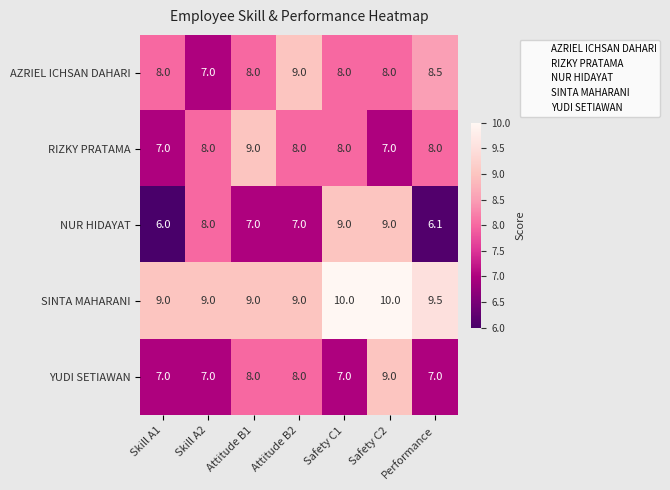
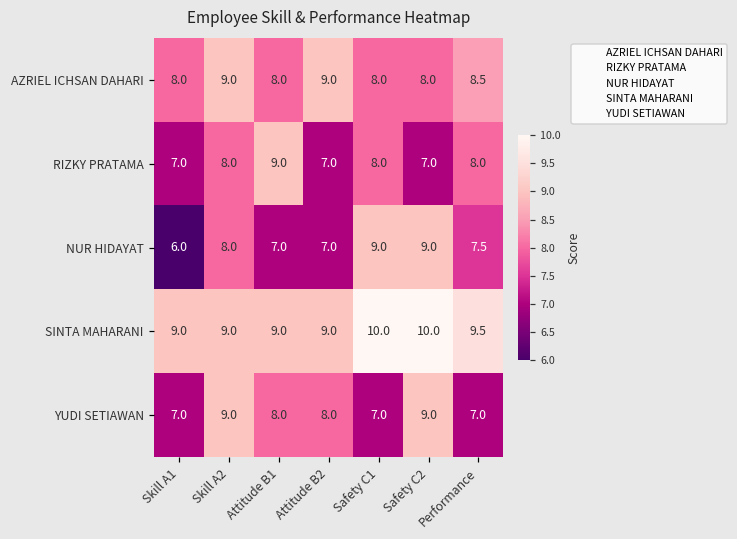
  {
    "AZRIEL ICHSAN DAHARI": {
      "Skill A1": 8.0,
-     "Skill A2": 7.0,
+     "Skill A2": 9.0,
      "Attitude B1": 8.0,
      "Attitude B2": 9.0,
      "Safety C1": 8.0,
      "Safety C2": 8.0,
      "Performance": 8.5
    },
    "RIZKY PRATAMA": {
      "Skill A1": 7.0,
      "Skill A2": 8.0,
      "Attitude B1": 9.0,
-     "Attitude B2": 8.0,
+     "Attitude B2": 7.0,
      "Safety C1": 8.0,
      "Safety C2": 7.0,
      "Performance": 8.0
    },
    "NUR HIDAYAT": {
      "Skill A1": 6.0,
      "Skill A2": 8.0,
      "Attitude B1": 7.0,
      "Attitude B2": 7.0,
      "Safety C1": 9.0,
      "Safety C2": 9.0,
-     "Performance": 6.1
+     "Performance": 7.5
    },
    "SINTA MAHARANI": {
      "Skill A1": 9.0,
      "Skill A2": 9.0,
      "Attitude B1": 9.0,
      "Attitude B2": 9.0,
      "Safety C1": 10.0,
      "Safety C2": 10.0,
      "Performance": 9.5
    },
    "YUDI SETIAWAN": {
      "Skill A1": 7.0,
-     "Skill A2": 7.0,
+     "Skill A2": 9.0,
      "Attitude B1": 8.0,
      "Attitude B2": 8.0,
      "Safety C1": 7.0,
      "Safety C2": 9.0,
      "Performance": 7.0
    }
  }
